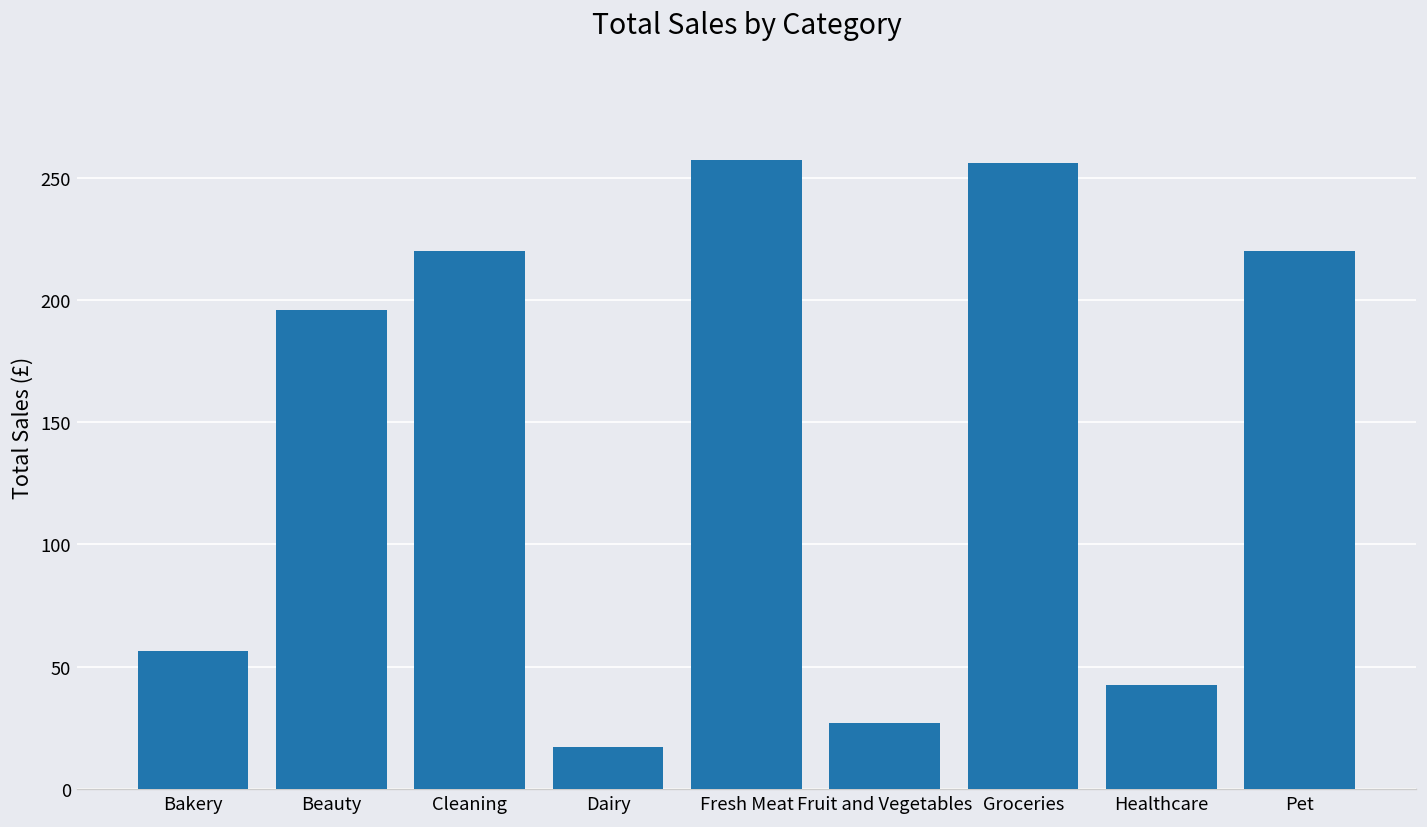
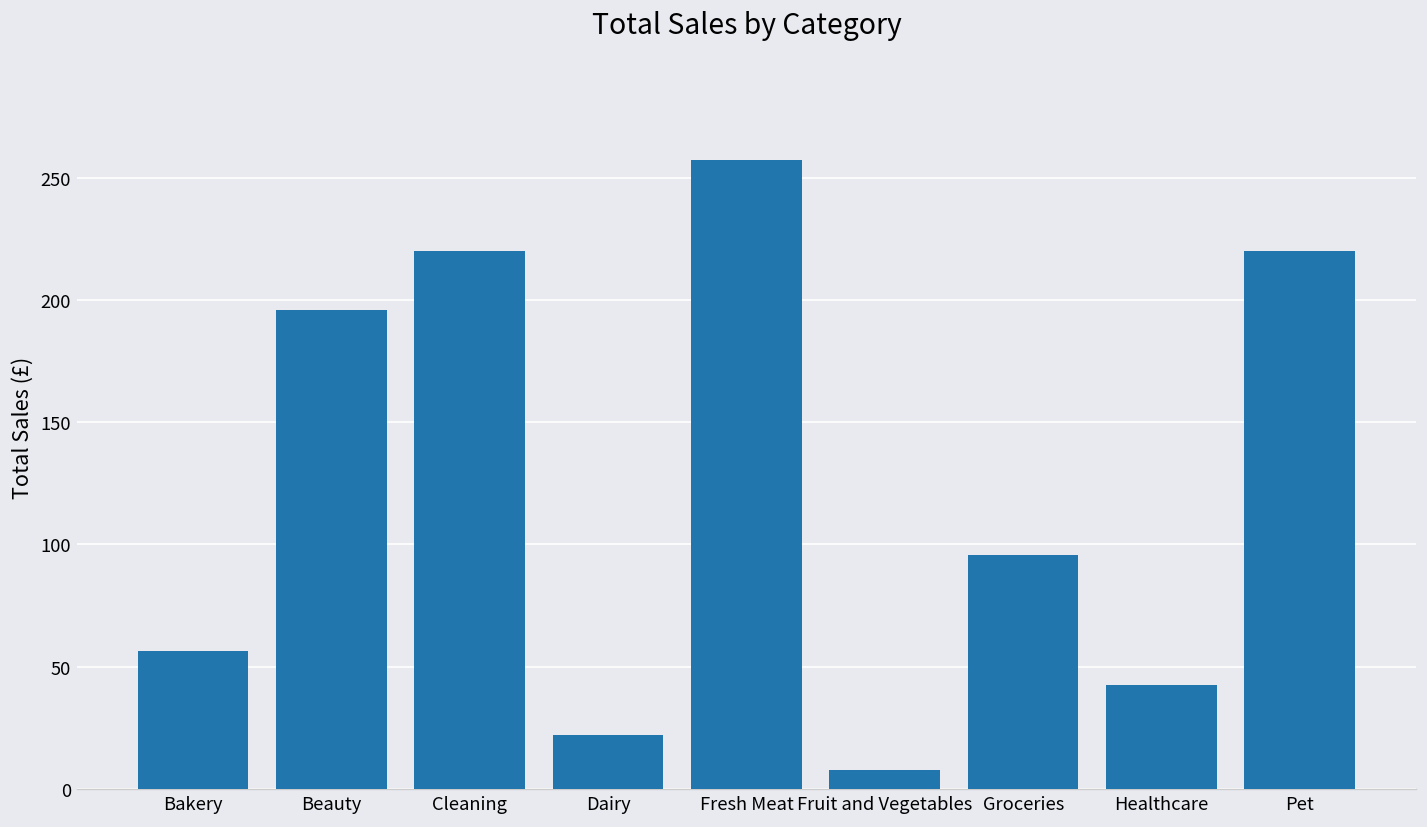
  {
    "Bakery": 56,
    "Beauty": 196,
    "Cleaning": 220,
-   "Dairy": 17,
+   "Dairy": 22,
    "Fresh Meat": 257,
-   "Fruit and Vegetables": 27,
-   "Groceries": 256,
+   "Fruit and Vegetables": 8,
+   "Groceries": 96,
    "Healthcare": 42,
    "Pet": 220
  }
